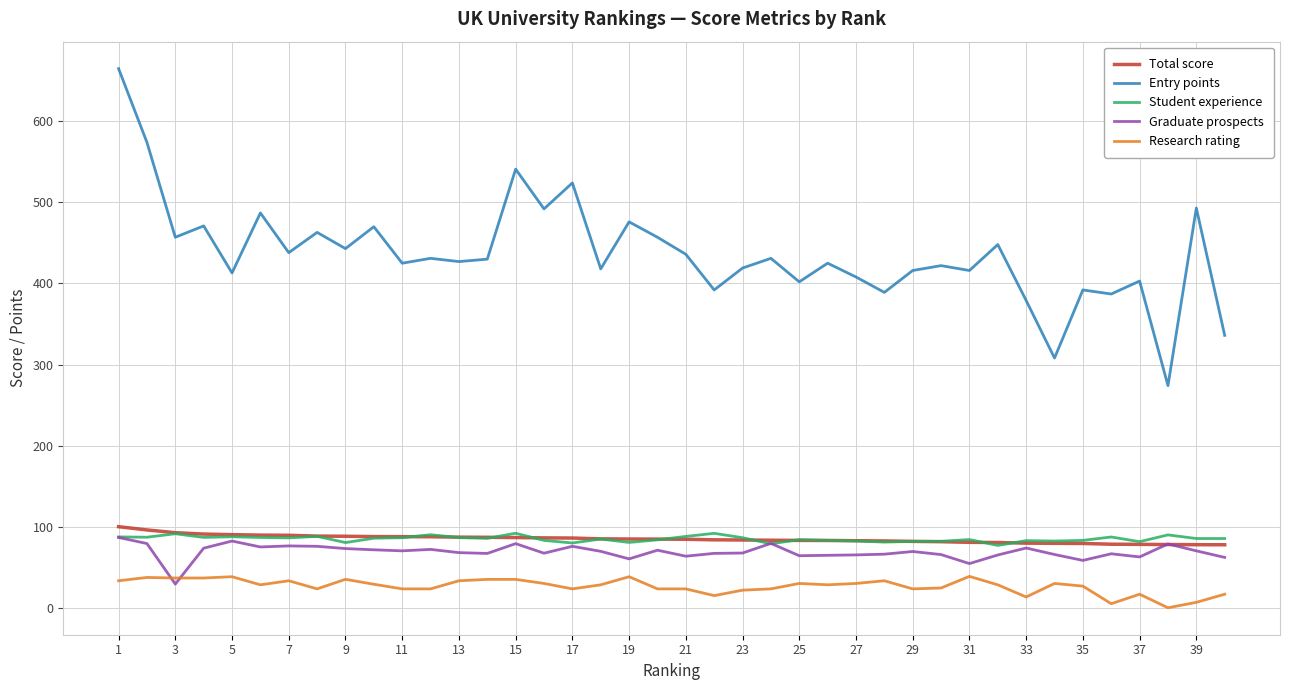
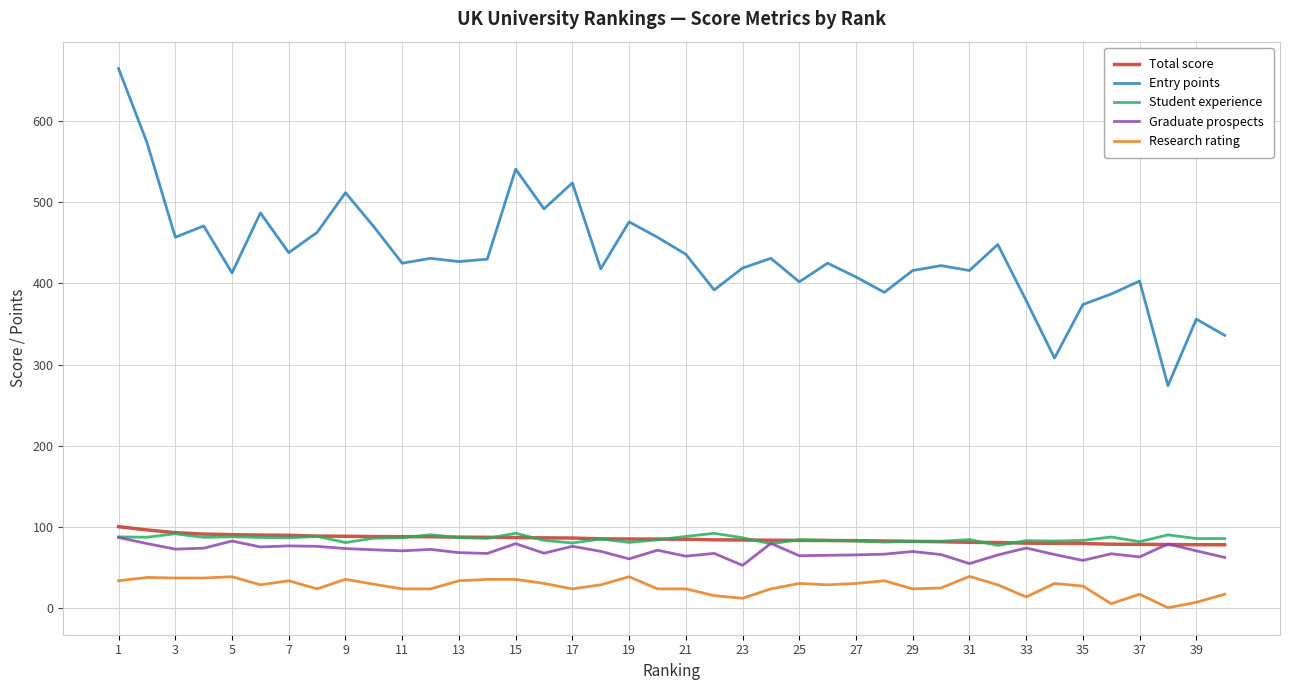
  {
    "Total score": {
      "1": 100,
      "7": 90,
      "9": 90,
      "15": 90,
      "17": 90,
      "19": 80,
      "21": 80,
      "31": 80,
      "35": 80,
      "37": 80,
      "39": 80
    },
    "Entry points": {
      "1": 670,
      "3": 460,
      "5": 410,
      "7": 440,
-     "9": 440,
+     "9": 510,
      "11": 430,
      "13": 430,
      "15": 540,
      "17": 520,
      "19": 480,
      "21": 440,
      "23": 420,
      "25": 400,
      "27": 410,
      "29": 420,
      "31": 420,
      "33": 380,
-     "35": 390,
+     "35": 370,
      "37": 400,
-     "39": 490
+     "39": 360
    },
    "Student experience": {
      "7": 90,
      "9": 80,
      "15": 90,
      "17": 80,
      "19": 80,
      "21": 90,
      "31": 80,
      "35": 80,
      "37": 80,
      "39": 90
    },
    "Graduate prospects": {
-     "3": 30,
+     "3": 70,
      "5": 80,
      "7": 80,
      "9": 70,
      "11": 70,
      "13": 70,
      "15": 80,
      "17": 80,
      "19": 60,
      "21": 60,
-     "23": 70,
+     "23": 50,
      "25": 60,
      "27": 70,
      "29": 70,
      "31": 50,
      "33": 70,
      "35": 60,
      "37": 60,
      "39": 70
    },
    "Research rating": {
      "1": 30,
      "3": 40,
      "5": 40,
      "7": 30,
      "9": 40,
      "11": 20,
      "13": 30,
      "15": 40,
      "17": 20,
      "19": 40,
      "21": 20,
-     "23": 20,
+     "23": 10,
      "25": 30,
      "27": 30,
      "29": 20,
      "31": 40,
      "33": 10,
      "35": 30,
      "37": 20,
      "39": 10
    }
  }
